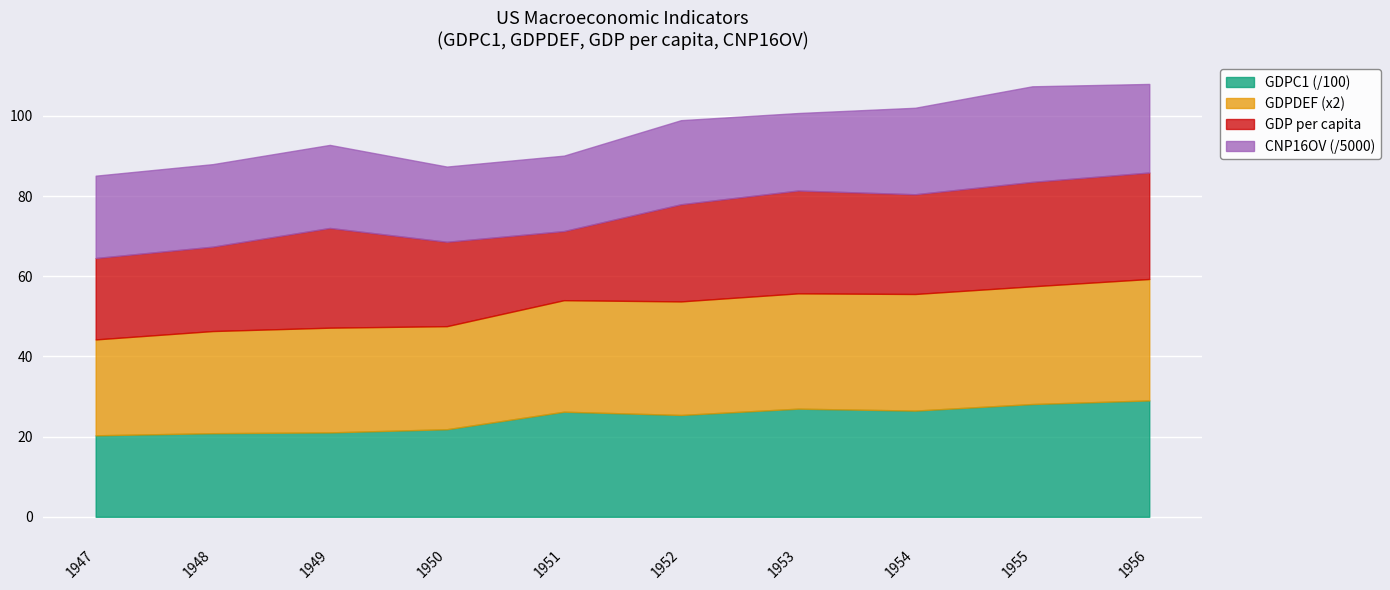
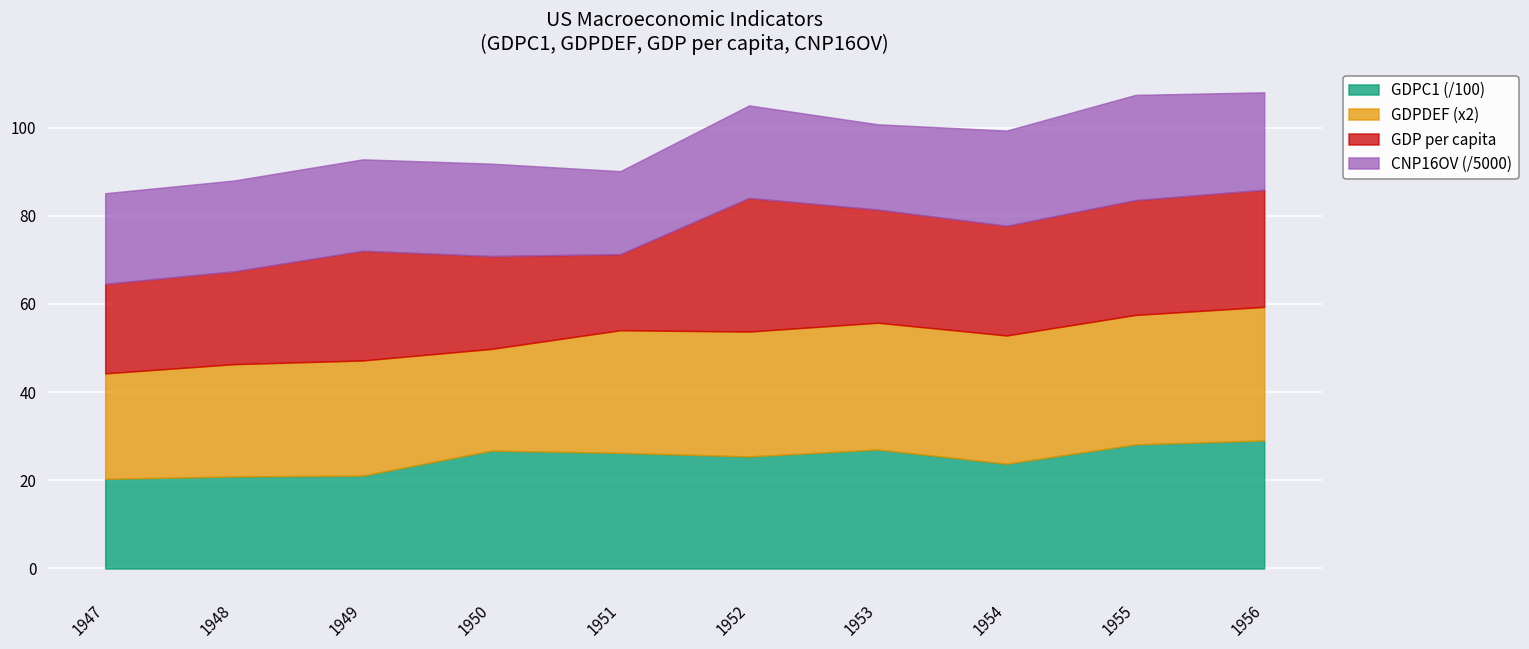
  {
    "GDPC1 (/100)": {
      "1947": 20,
      "1948": 21,
      "1949": 21,
-     "1950": 22,
+     "1950": 27,
      "1951": 26,
      "1952": 25,
      "1953": 27,
-     "1954": 26,
+     "1954": 24,
      "1955": 28,
      "1956": 29
    },
    "GDPDEF (x2)": {
      "1947": 24,
      "1948": 25,
      "1949": 26,
-     "1950": 26,
+     "1950": 23,
      "1951": 28,
      "1952": 28,
      "1953": 29,
      "1954": 29,
      "1955": 29,
      "1956": 30
    },
    "GDP per capita": {
      "1947": 20,
      "1948": 21,
      "1949": 25,
      "1950": 21,
      "1951": 17,
-     "1952": 24,
+     "1952": 30,
      "1953": 26,
      "1954": 25,
      "1955": 26,
      "1956": 27
    },
    "CNP16OV (/5000)": {
      "1947": 21,
      "1948": 21,
      "1949": 21,
-     "1950": 19,
+     "1950": 21,
      "1951": 19,
      "1952": 21,
      "1953": 19,
      "1954": 22,
      "1955": 24,
      "1956": 22
    }
  }
